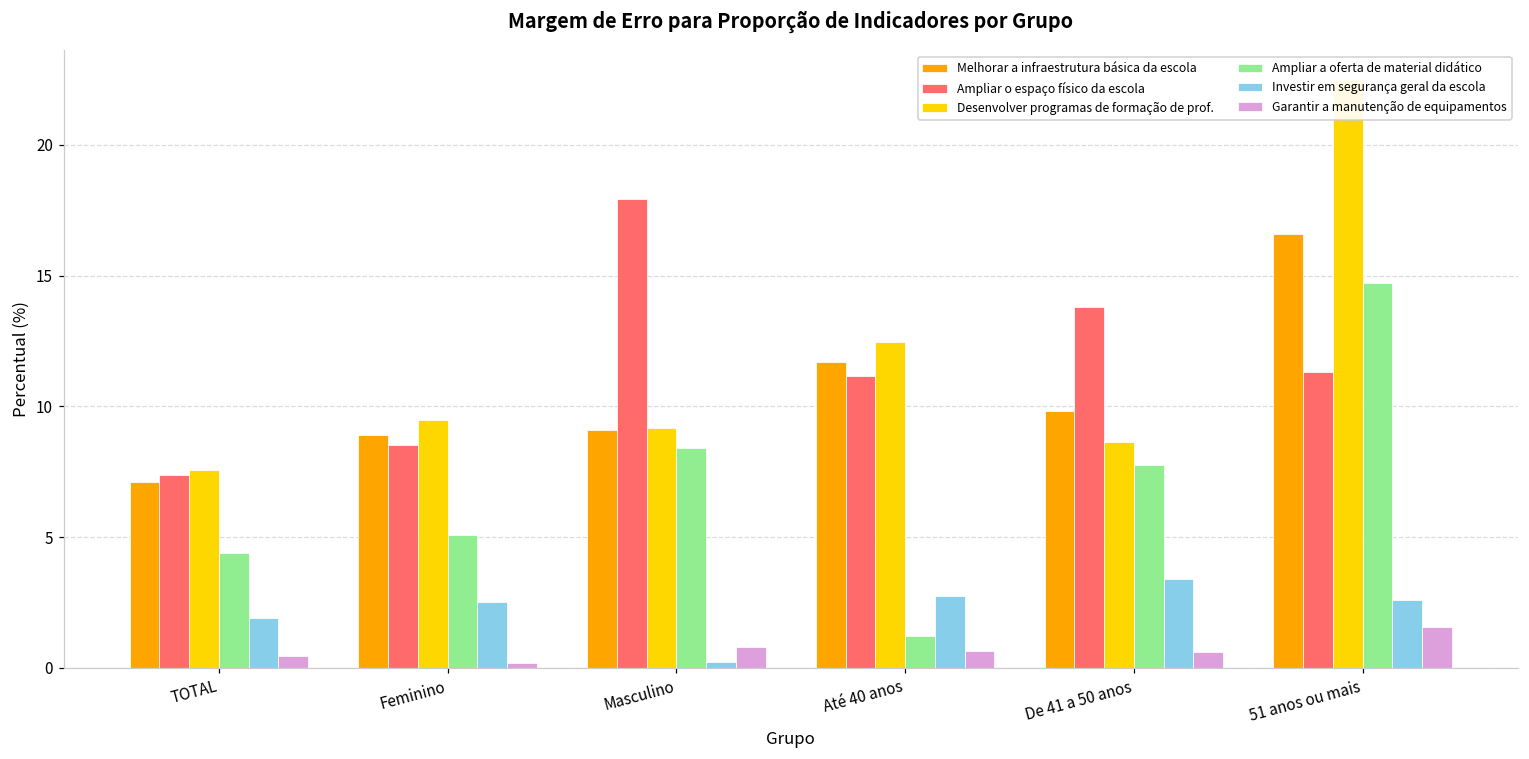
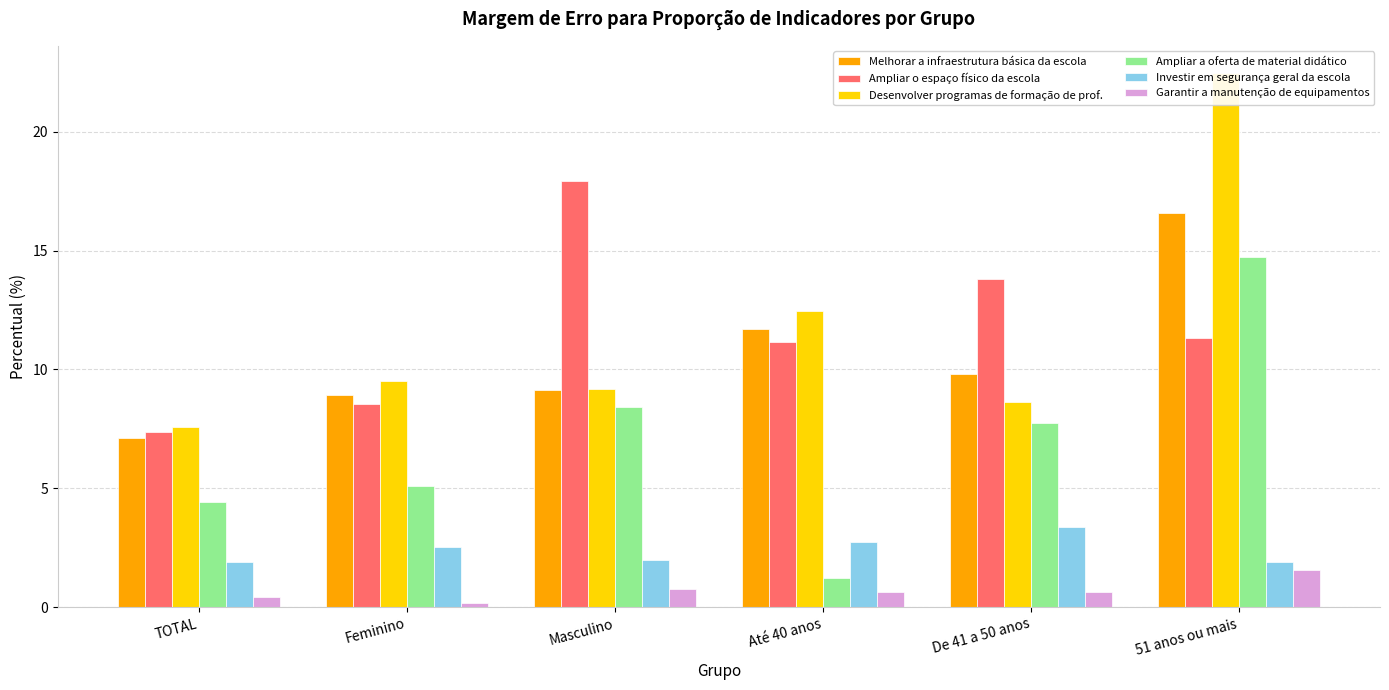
  {
    "Ampliar o espaço físico da escola": {
      "TOTAL": 7.4,
      "Feminino": 8.5,
      "Masculino": 17.9,
      "Até 40 anos": 11.1,
      "De 41 a 50 anos": 13.8,
      "51 anos ou mais": 11.3
    },
    "Ampliar a oferta de material didático": {
      "TOTAL": 4.4,
      "Feminino": 5.1,
      "Masculino": 8.4,
      "Até 40 anos": 1.2,
      "De 41 a 50 anos": 7.7,
      "51 anos ou mais": 14.7
    },
    "Investir em segurança geral da escola": {
      "TOTAL": 1.9,
      "Feminino": 2.5,
-     "Masculino": 0.2,
+     "Masculino": 2.0,
      "Até 40 anos": 2.7,
      "De 41 a 50 anos": 3.4,
-     "51 anos ou mais": 2.6
+     "51 anos ou mais": 1.9
    },
    "Garantir a manutenção de equipamentos": {
      "TOTAL": 0.4,
      "Feminino": 0.2,
      "Masculino": 0.8,
      "Até 40 anos": 0.6,
      "De 41 a 50 anos": 0.6,
      "51 anos ou mais": 1.6
    }
  }
